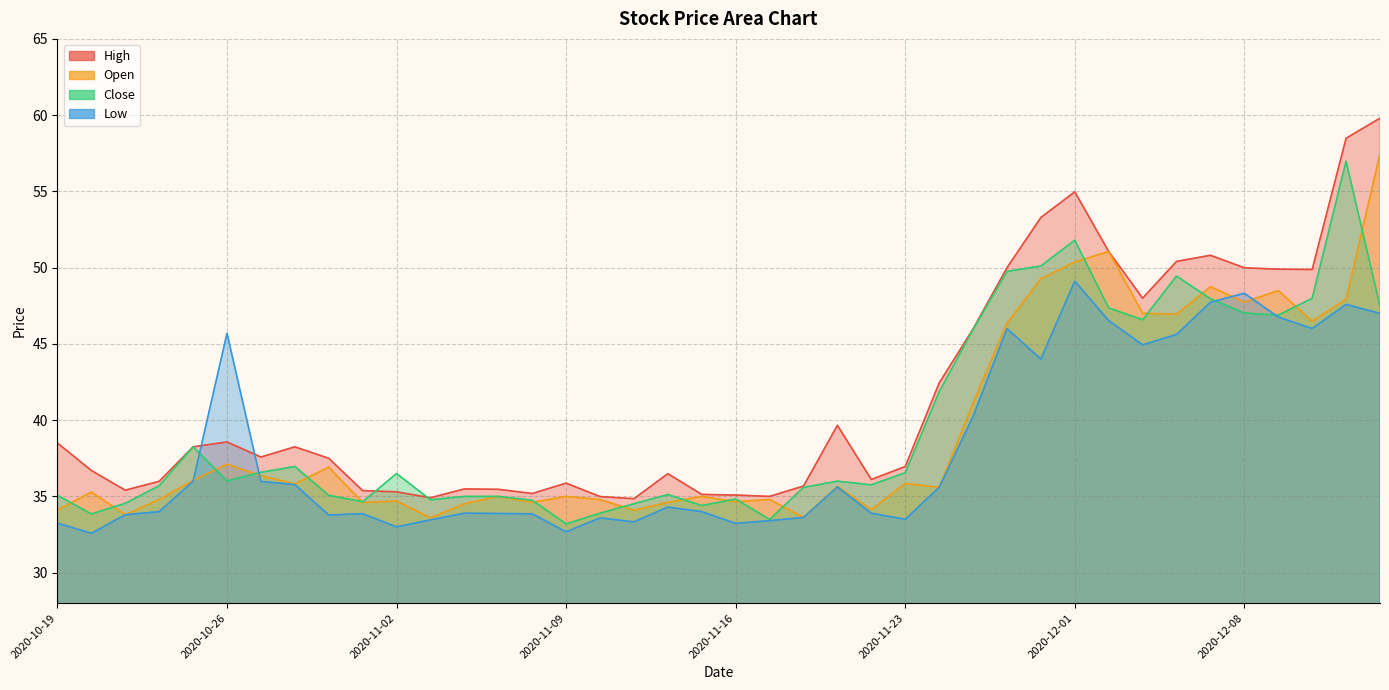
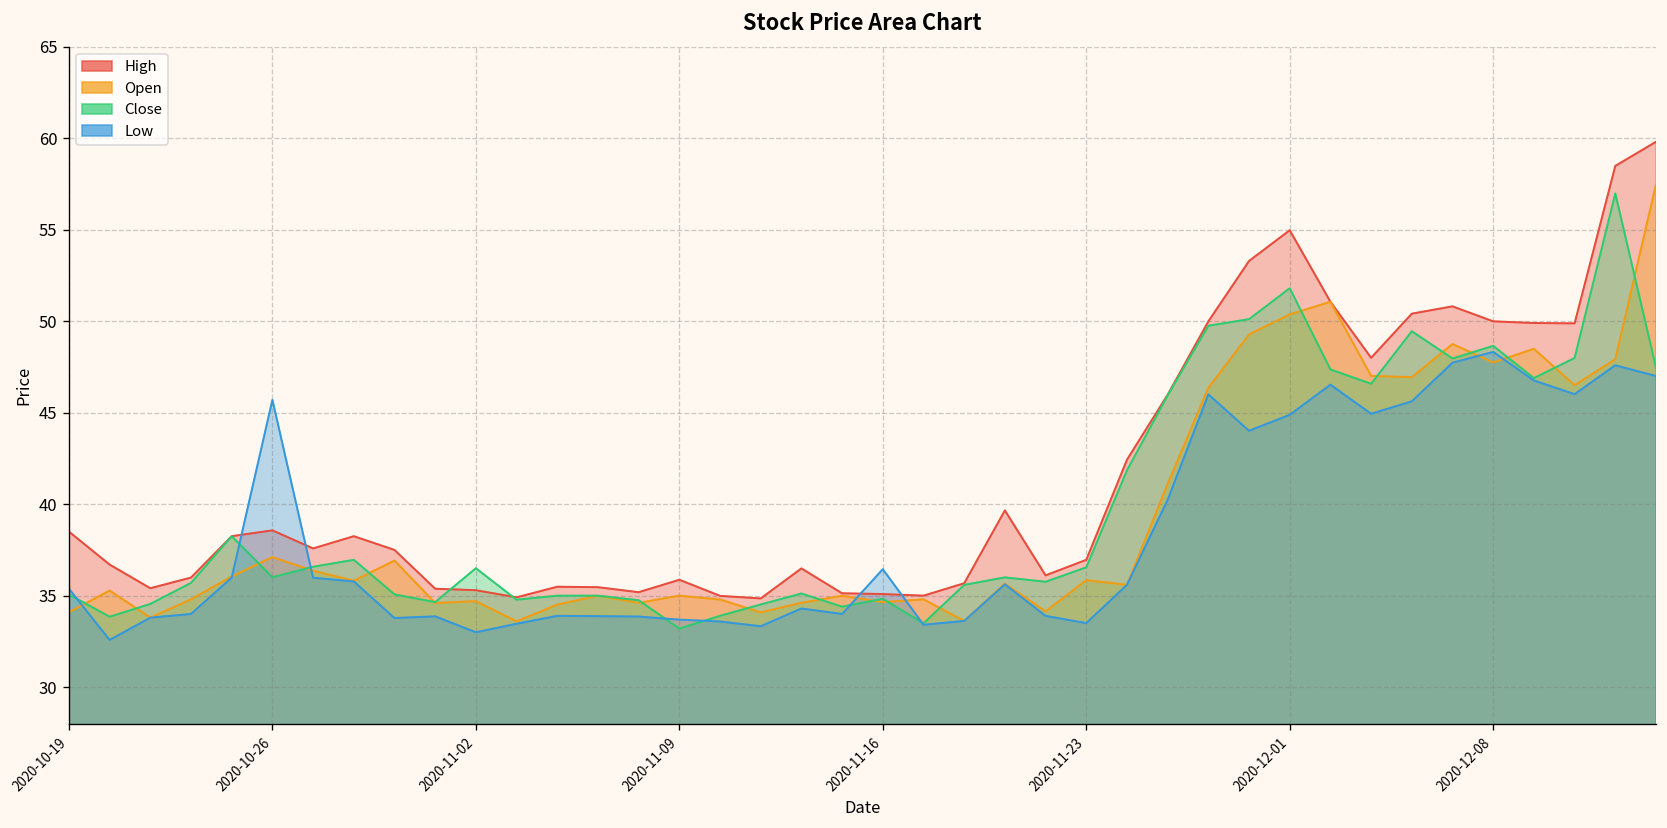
  {
    "Close": {
      "2020-10-19": 35.1,
      "2020-10-26": 36.0,
      "2020-11-02": 36.5,
      "2020-11-09": 33.2,
      "2020-11-16": 34.8,
      "2020-11-23": 36.6,
      "2020-12-01": 51.8,
-     "2020-12-08": 47.0
+     "2020-12-08": 48.7
    },
    "Low": {
-     "2020-10-19": 33.3,
+     "2020-10-19": 35.4,
      "2020-10-26": 45.7,
      "2020-11-02": 33.0,
-     "2020-11-09": 32.7,
-     "2020-11-16": 33.2,
+     "2020-11-09": 33.7,
+     "2020-11-16": 36.5,
      "2020-11-23": 33.5,
-     "2020-12-01": 49.1,
+     "2020-12-01": 44.9,
      "2020-12-08": 48.3
    }
  }
